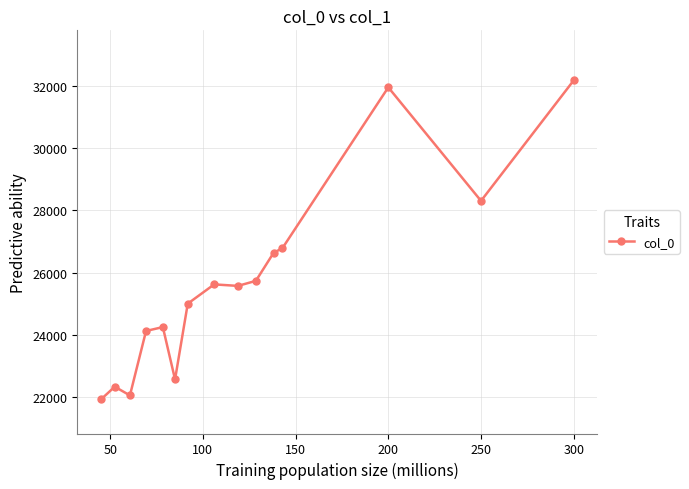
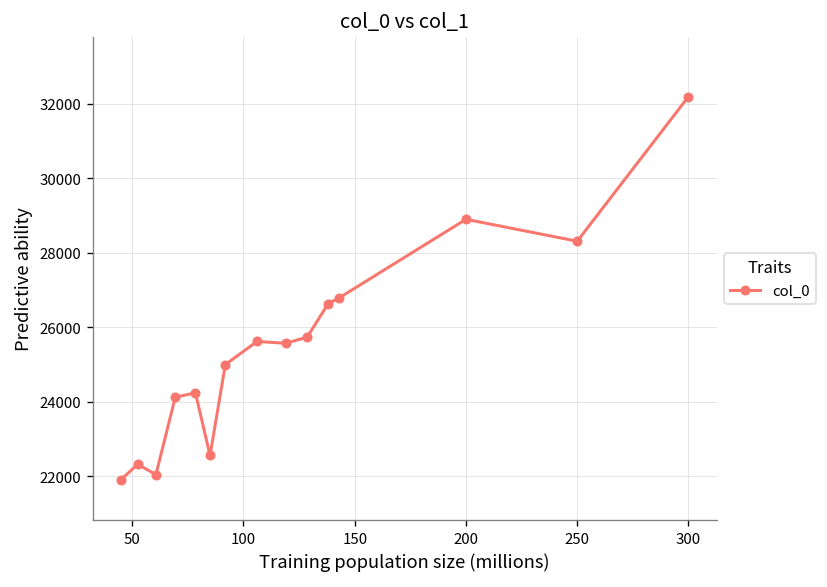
  {
-   "200": 32000,
+   "200": 28900,
    "250": 28300,
    "300": 32200
  }
